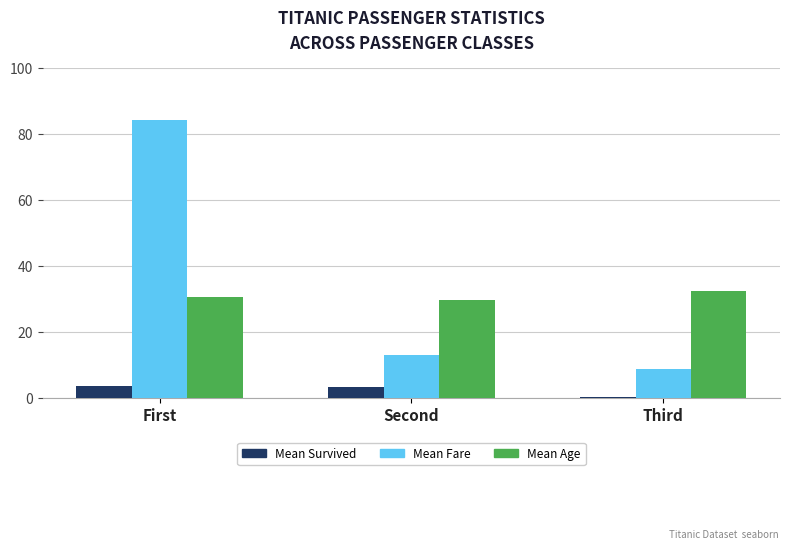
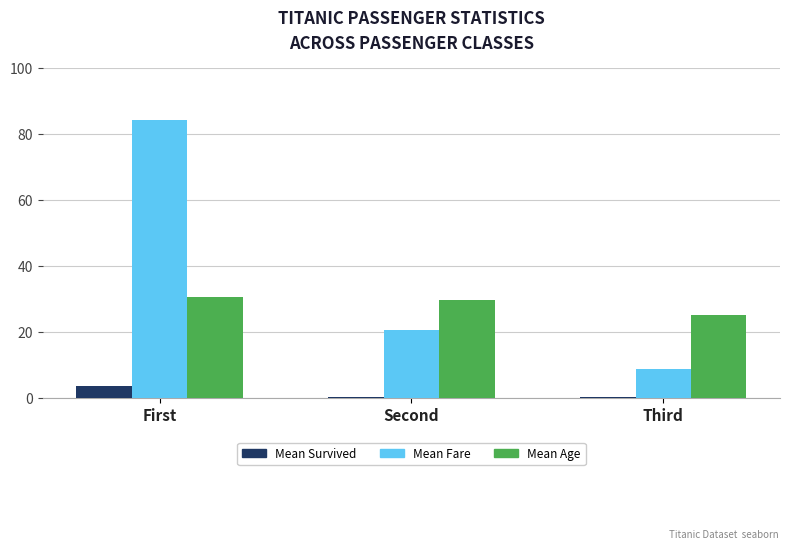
  {
    "Mean Survived": {
      "First": 4,
-     "Second": 4
+     "Second": 0
    },
    "Mean Fare": {
      "First": 84,
-     "Second": 13,
+     "Second": 21,
      "Third": 9
    },
    "Mean Age": {
      "First": 31,
      "Second": 30,
-     "Third": 33
+     "Third": 25
    }
  }
